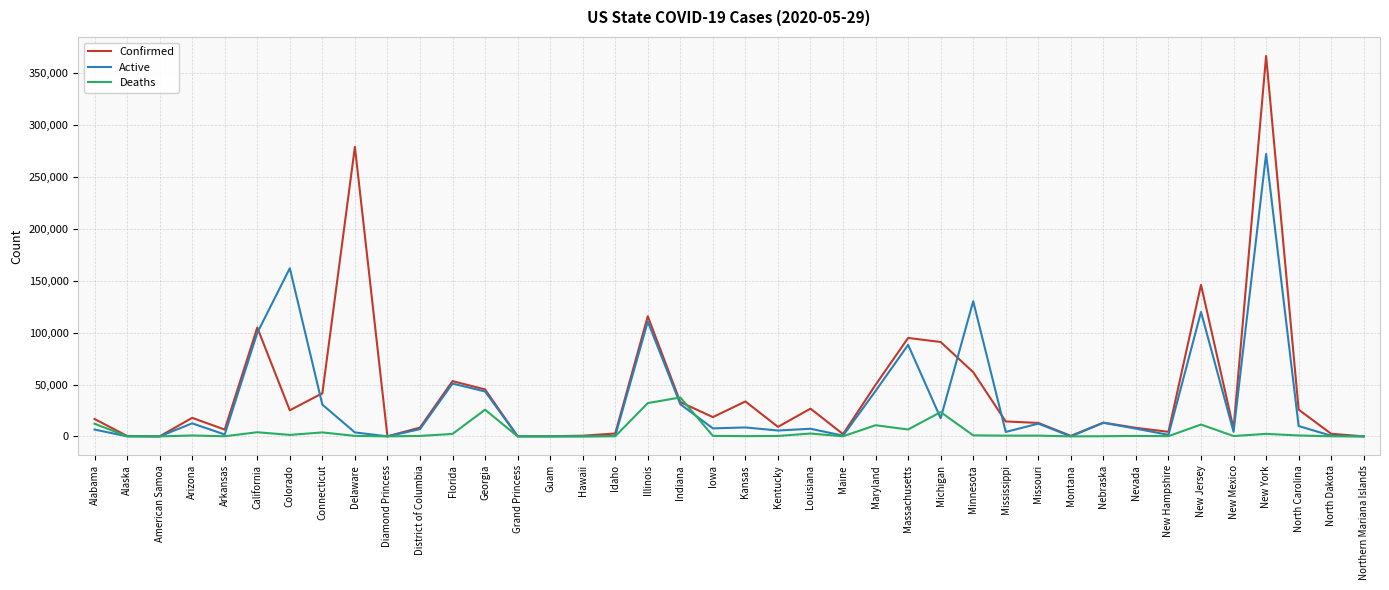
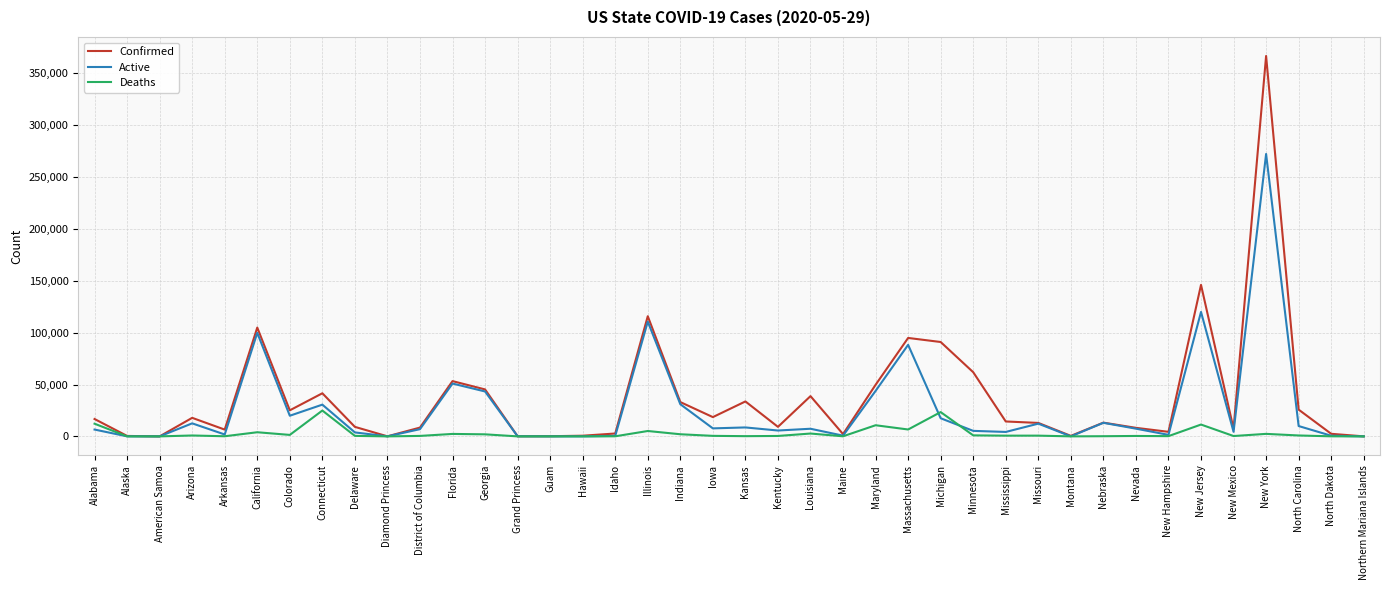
  {
    "Confirmed": {
      "Alabama": "17,000",
      "Arizona": "18,000",
      "Arkansas": "7,000",
      "California": "105,000",
      "Colorado": "25,000",
      "Connecticut": "42,000",
-     "Delaware": "279,000",
+     "Delaware": "9,000",
      "Illinois": "116,000",
      "Iowa": "19,000",
      "Kansas": "34,000",
      "Kentucky": "9,000",
-     "Louisiana": "27,000",
+     "Louisiana": "39,000",
      "Maryland": "50,000",
      "Massachusetts": "95,000",
      "Michigan": "91,000",
      "Minnesota": "62,000",
      "Mississippi": "14,000",
      "New Hampshire": "4,000",
      "New Jersey": "146,000",
      "New Mexico": "7,000",
      "New York": "367,000",
      "North Carolina": "26,000"
    },
    "Active": {
      "Alabama": "7,000",
      "Arizona": "13,000",
      "California": "100,000",
-     "Colorado": "162,000",
+     "Colorado": "20,000",
      "Connecticut": "31,000",
      "Delaware": "4,000",
      "Illinois": "111,000",
      "Iowa": "8,000",
      "Kansas": "9,000",
      "Kentucky": "6,000",
      "Louisiana": "7,000",
      "Maryland": "44,000",
      "Massachusetts": "88,000",
      "Michigan": "17,000",
-     "Minnesota": "130,000",
+     "Minnesota": "5,000",
      "Mississippi": "4,000",
      "New Jersey": "120,000",
      "New Mexico": "4,000",
      "New York": "272,000",
      "North Carolina": "10,000"
    },
    "Deaths": {
      "Alabama": "12,000",
      "Arizona": "1,000",
      "California": "4,000",
      "Colorado": "1,000",
-     "Connecticut": "4,000",
+     "Connecticut": "25,000",
      "Delaware": "0",
      "District of Columbia": "0",
      "Florida": "2,000",
-     "Georgia": "26,000",
-     "Illinois": "32,000",
-     "Indiana": "38,000",
+     "Georgia": "2,000",
+     "Illinois": "5,000",
+     "Indiana": "2,000",
      "Iowa": "1,000",
      "Kansas": "0",
      "Kentucky": "0",
      "Louisiana": "3,000",
      "Maryland": "11,000",
      "Massachusetts": "7,000",
      "Michigan": "23,000",
      "Minnesota": "1,000",
      "Mississippi": "1,000",
      "Missouri": "1,000",
      "Nebraska": "0",
      "Nevada": "0",
      "New Jersey": "11,000",
      "New Mexico": "0",
      "New York": "2,000",
      "North Carolina": "1,000"
    }
  }
